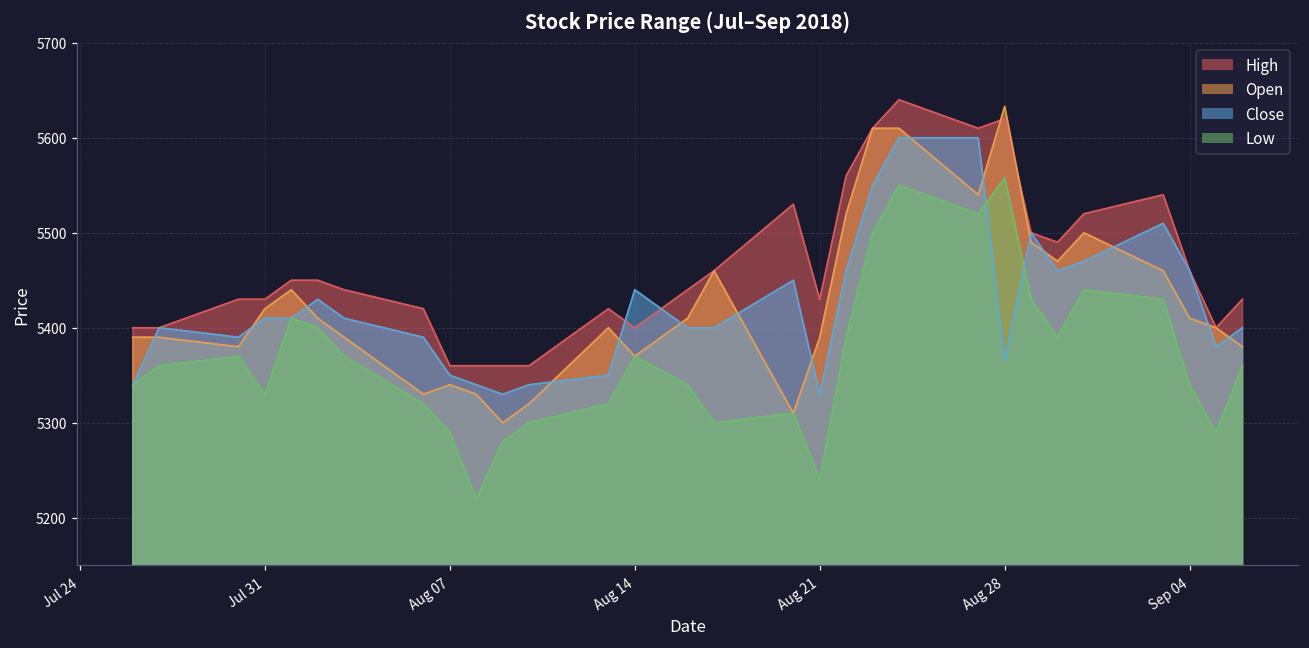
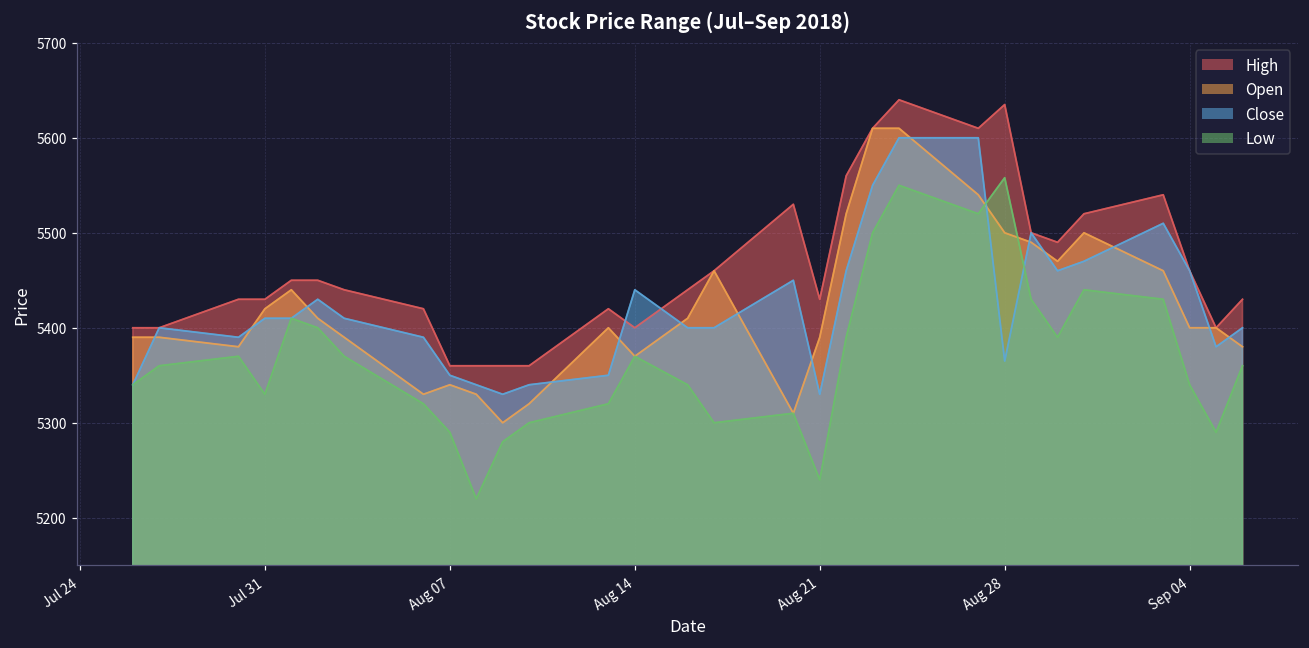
  {
    "High": {
      "Jul 31": 5430,
      "Aug 07": 5360,
      "Aug 14": 5400,
      "Aug 21": 5430,
-     "Aug 28": 5620
+     "Aug 28": 5640
    },
    "Open": {
      "Jul 31": 5420,
      "Aug 07": 5340,
      "Aug 21": 5390,
-     "Aug 28": 5630,
-     "Sep 04": 5410
+     "Aug 28": 5500,
+     "Sep 04": 5400
    },
    "Close": {
      "Jul 31": 5410,
      "Aug 07": 5350,
      "Aug 14": 5440,
      "Aug 21": 5330,
      "Aug 28": 5370
    },
    "Low": {
      "Jul 31": 5330,
      "Aug 07": 5290,
      "Aug 21": 5240,
      "Aug 28": 5560,
      "Sep 04": 5340
    }
  }
